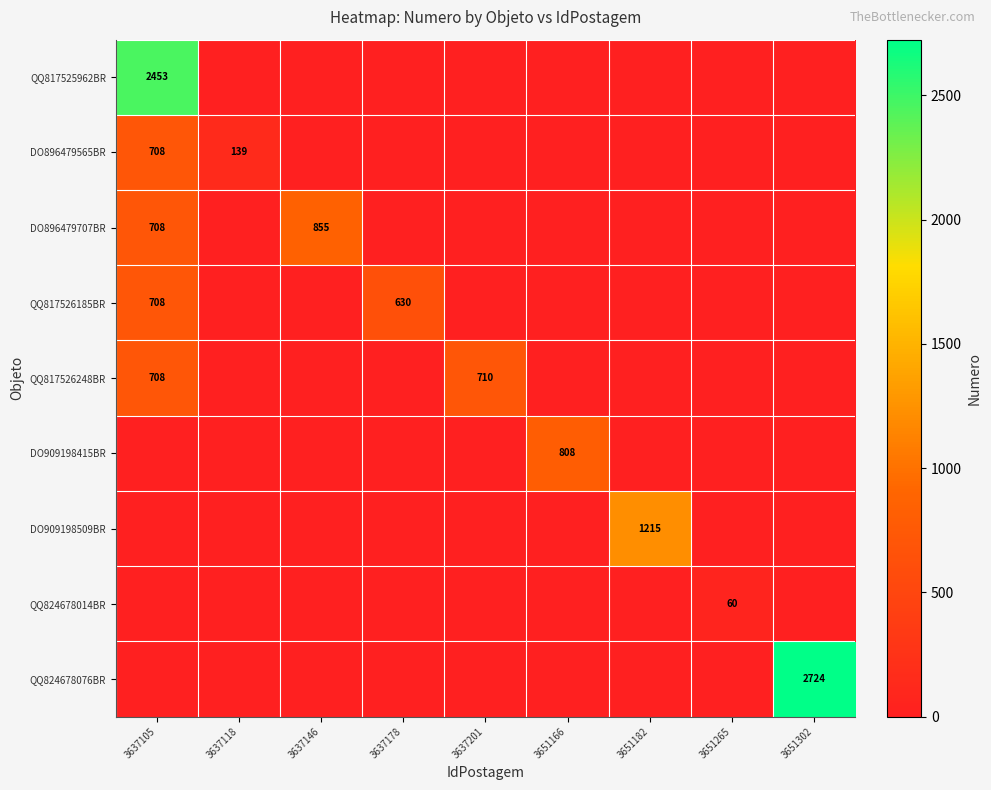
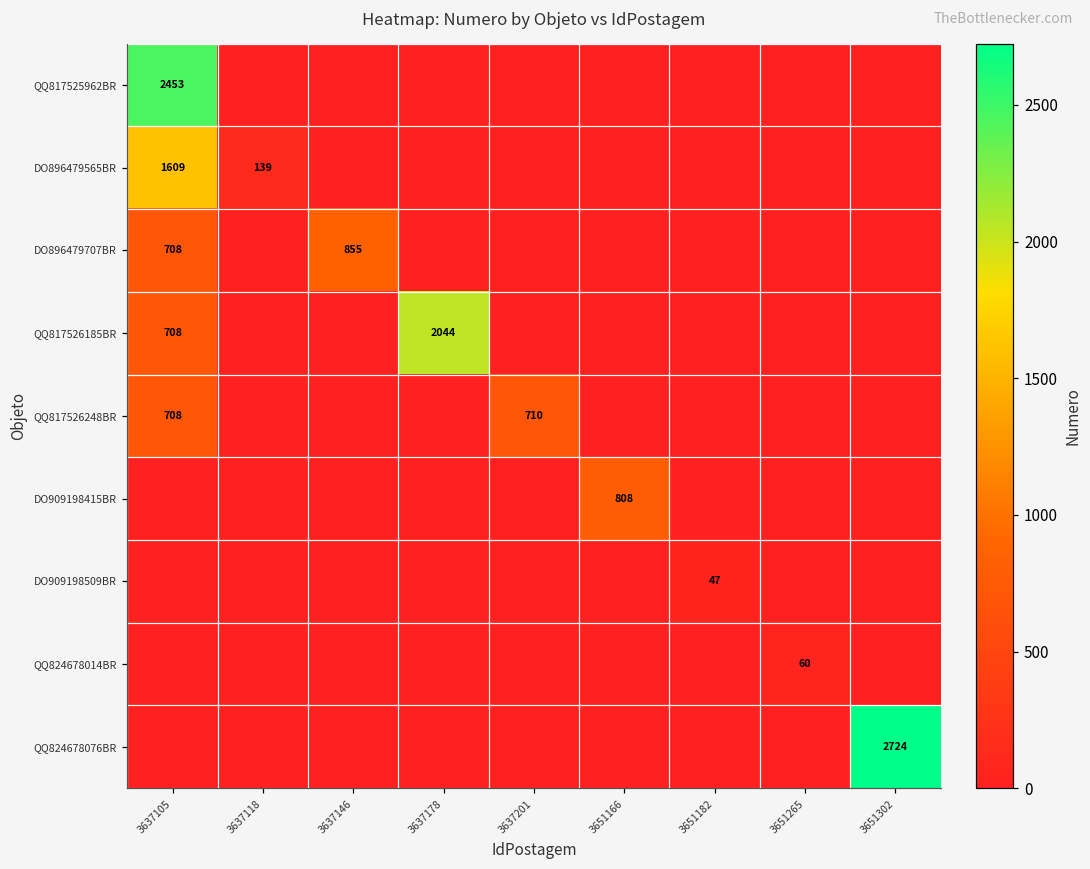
  {
    "QQ817525962BR": {
      "3637105": 2453
    },
    "DO896479565BR": {
-     "3637105": 708,
+     "3637105": 1609,
      "3637118": 139
    },
    "DO896479707BR": {
      "3637105": 708,
      "3637146": 855
    },
    "QQ817526185BR": {
      "3637105": 708,
-     "3637178": 630
+     "3637178": 2044
    },
    "QQ817526248BR": {
      "3637105": 708,
      "3637201": 710
    },
    "DO909198415BR": {
      "3651166": 808
    },
    "DO909198509BR": {
-     "3651182": 1215
+     "3651182": 47
    },
    "QQ824678014BR": {
      "3651265": 60
    },
    "QQ824678076BR": {
      "3651302": 2724
    }
  }
